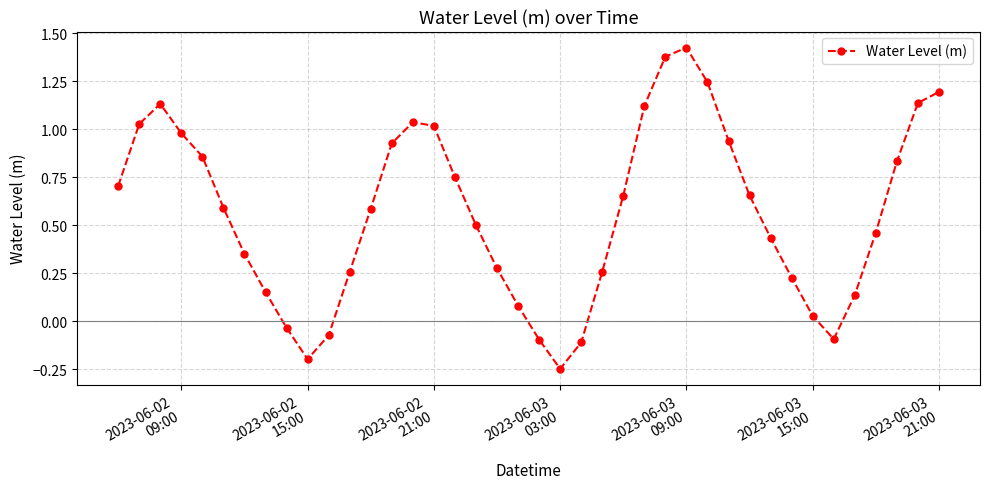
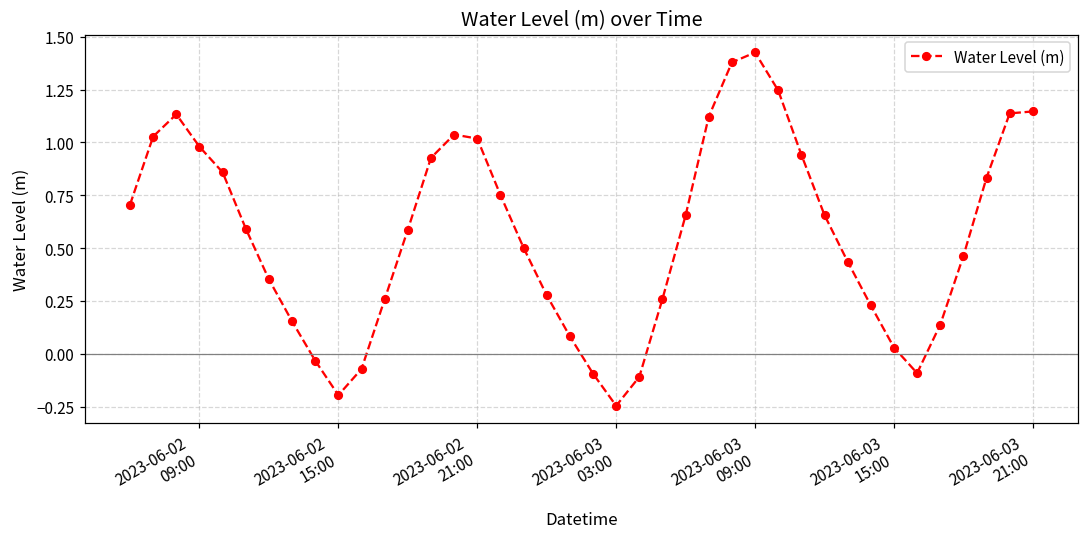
  {
    "2023-06-02 09:00": 0.98,
    "2023-06-02 15:00": -0.20,
    "2023-06-02 21:00": 1.02,
    "2023-06-03 03:00": -0.25,
    "2023-06-03 09:00": 1.43,
    "2023-06-03 15:00": 0.03,
-   "2023-06-03 21:00": 1.19
+   "2023-06-03 21:00": 1.15
  }
